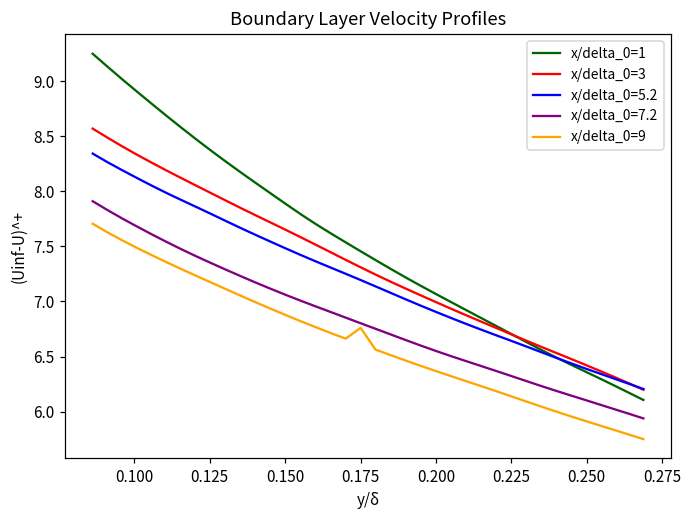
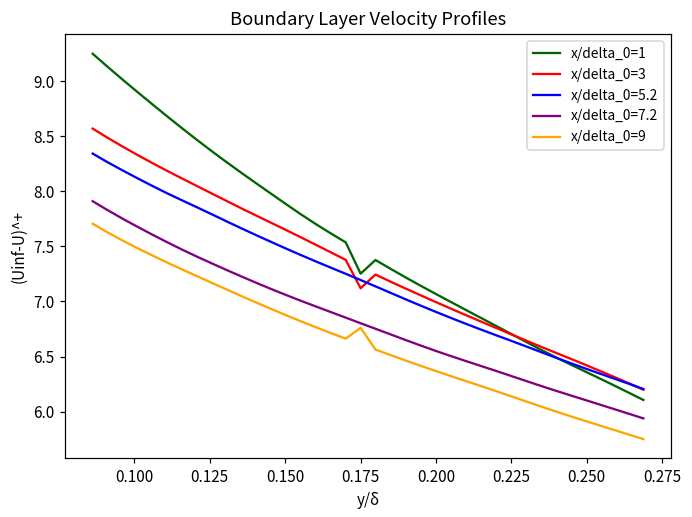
  {
    "x/delta_0=1": {
-     "0.175": 7.46
+     "0.175": 7.25
    },
    "x/delta_0=3": {
-     "0.175": 7.31
+     "0.175": 7.12
    },
    "x/delta_0=5.2": {
      "0.175": 7.19
    },
    "x/delta_0=7.2": {
      "0.175": 6.80
    },
    "x/delta_0=9": {
      "0.175": 6.76
    }
  }
